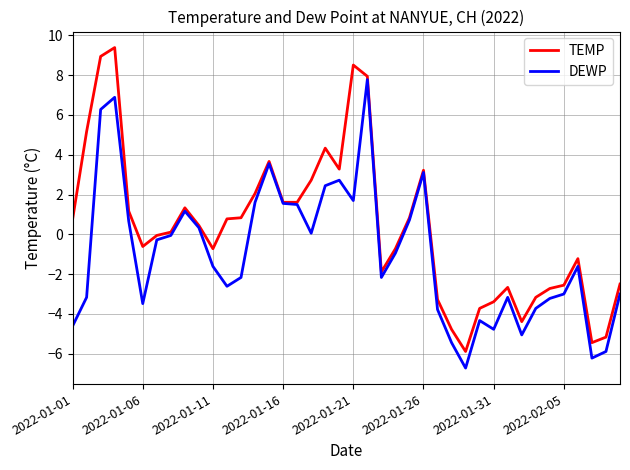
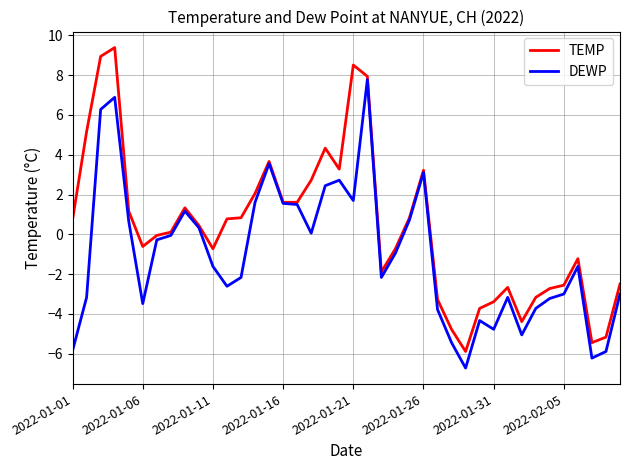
  {
    "TEMP": {
      "2022-01-01": 0.7,
      "2022-01-06": -0.6,
      "2022-01-11": -0.7,
      "2022-01-21": 8.5,
      "2022-01-31": -3.4,
      "2022-02-05": -2.6
    },
    "DEWP": {
-     "2022-01-01": -4.6,
+     "2022-01-01": -5.8,
      "2022-01-06": -3.5,
      "2022-01-11": -1.6,
      "2022-01-21": 1.7,
      "2022-01-31": -4.8,
      "2022-02-05": -3.0
    }
  }
